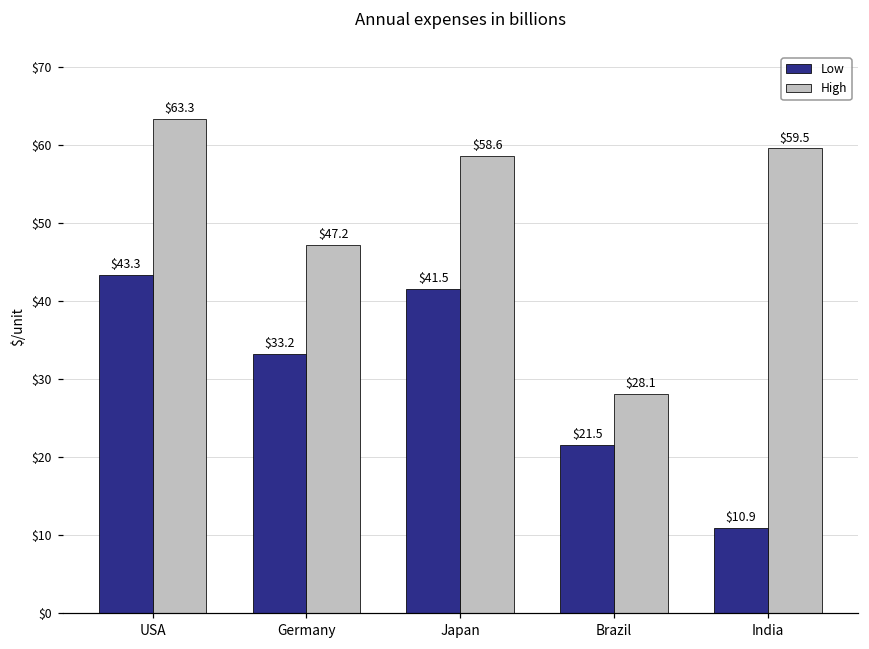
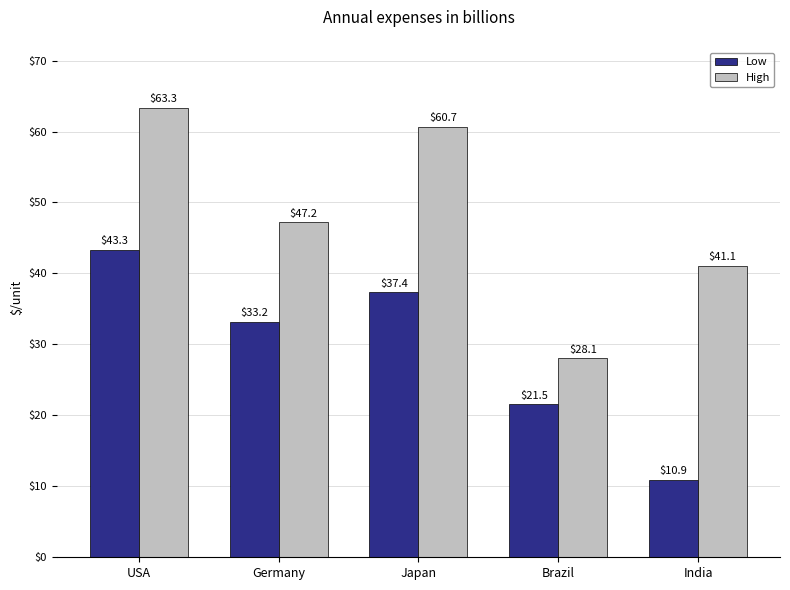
  {
    "Low": {
      "USA": "$43.3",
      "Germany": "$33.2",
-     "Japan": "$41.5",
+     "Japan": "$37.4",
      "Brazil": "$21.5",
      "India": "$10.9"
    },
    "High": {
      "USA": "$63.3",
      "Germany": "$47.2",
-     "Japan": "$58.6",
+     "Japan": "$60.7",
      "Brazil": "$28.1",
-     "India": "$59.5"
+     "India": "$41.1"
    }
  }
